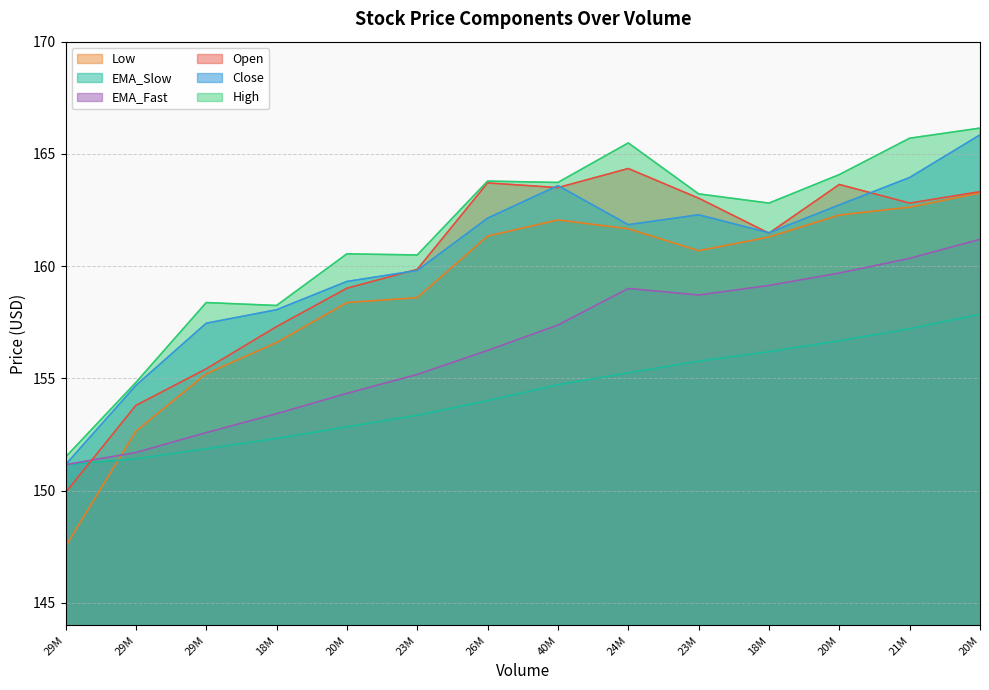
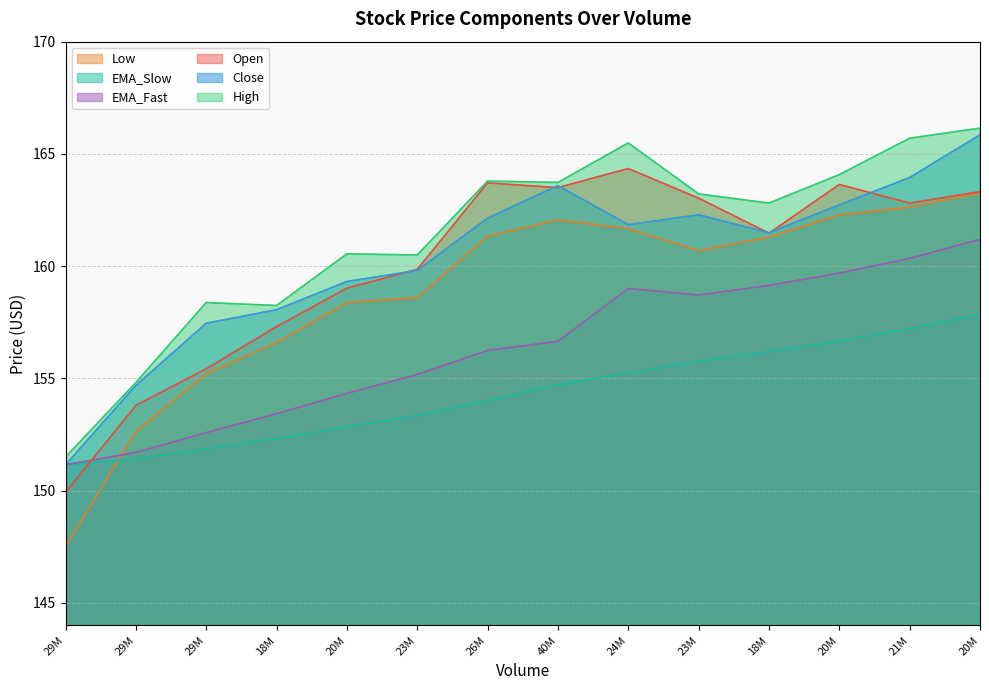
  {
    "EMA_Fast": {
      "26M": 156.2,
-     "40M": 157.4,
+     "40M": 156.7,
      "24M": 159.0,
      "21M": 160.3
    }
  }
